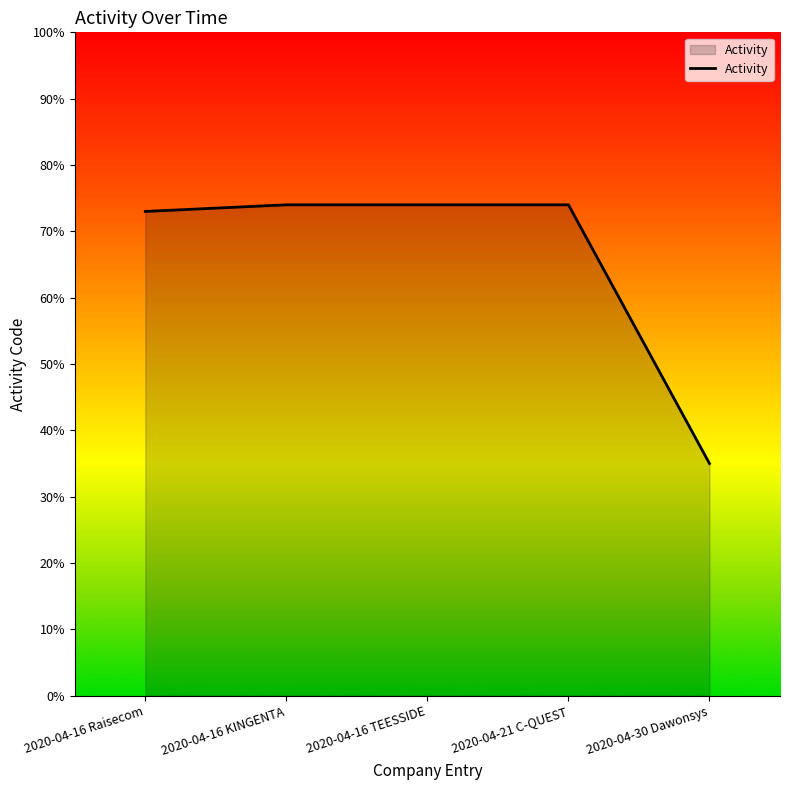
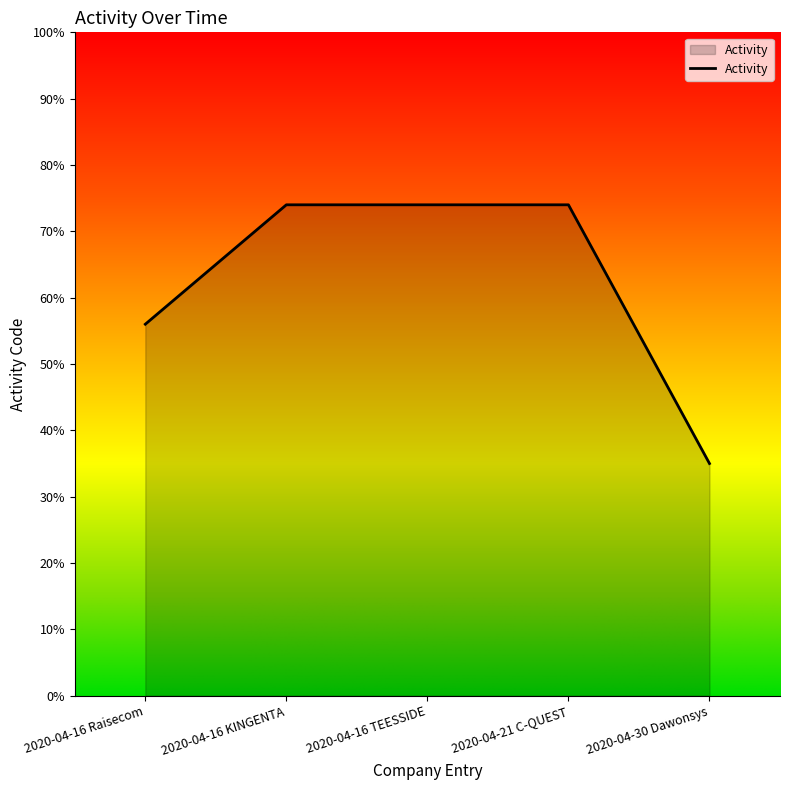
  {
-   "2020-04-16 Raisecom": "73%",
+   "2020-04-16 Raisecom": "56%",
    "2020-04-16 KINGENTA": "74%",
    "2020-04-16 TEESSIDE": "74%",
    "2020-04-21 C-QUEST": "74%",
    "2020-04-30 Dawonsys": "35%"
  }
